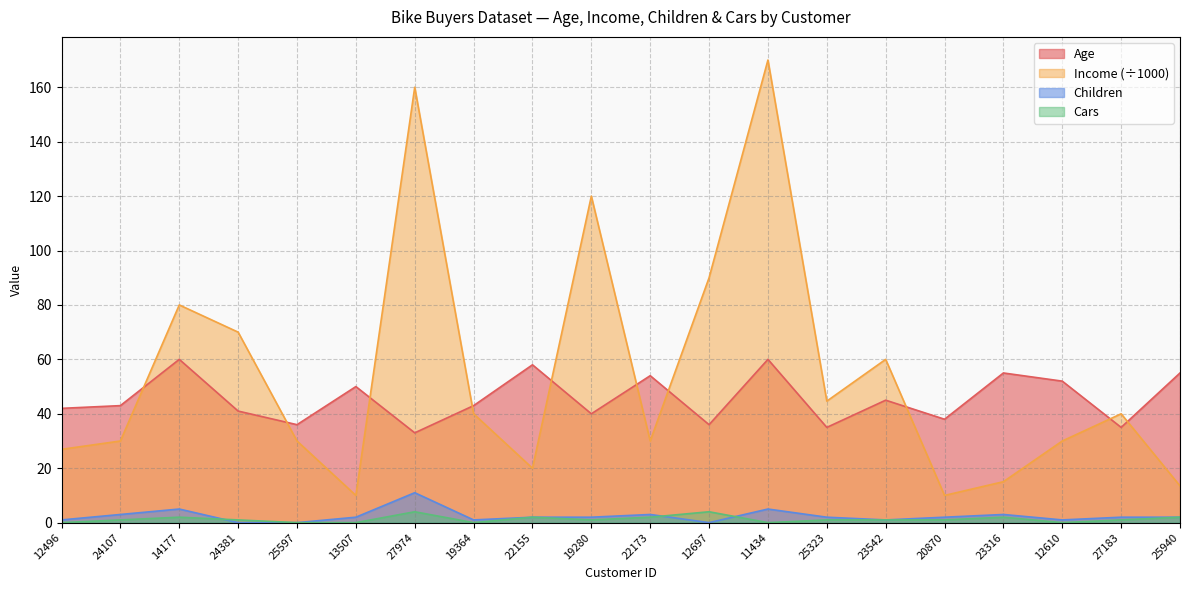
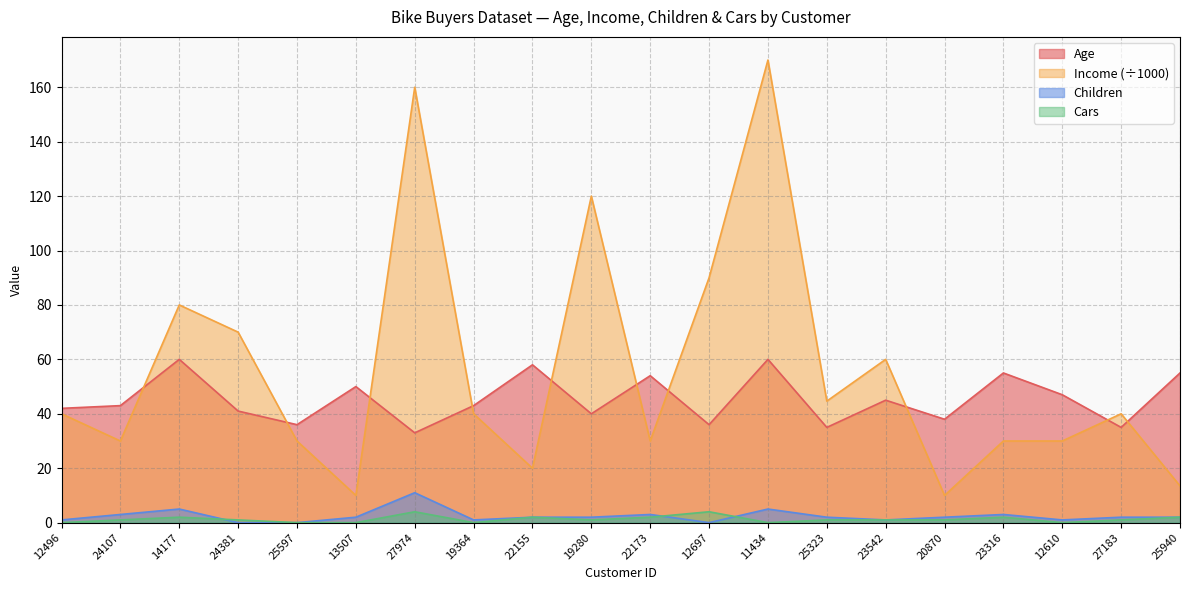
  {
    "Age": {
      "12496": 42,
      "24107": 43,
      "14177": 60,
      "24381": 41,
      "25597": 36,
      "13507": 50,
      "27974": 33,
      "19364": 43,
      "22155": 58,
      "19280": 40,
      "22173": 54,
      "12697": 36,
      "11434": 60,
      "25323": 35,
      "23542": 45,
      "20870": 38,
      "23316": 55,
-     "12610": 52,
+     "12610": 47,
      "27183": 35,
      "25940": 55
    },
    "Income (÷1000)": {
-     "12496": 27,
+     "12496": 40,
      "24107": 30,
      "14177": 80,
      "24381": 70,
      "25597": 30,
      "13507": 10,
      "27974": 160,
      "19364": 40,
      "22155": 20,
      "19280": 120,
      "22173": 30,
      "12697": 90,
      "11434": 170,
      "25323": 45,
      "23542": 60,
      "20870": 10,
-     "23316": 15,
+     "23316": 30,
      "12610": 30,
      "27183": 40,
      "25940": 14
    },
    "Children": {
      "12496": 1,
      "24107": 3,
      "14177": 5,
      "24381": 0,
      "13507": 2,
      "27974": 11,
      "19364": 1,
      "19280": 2,
      "22173": 3,
      "12697": 0,
      "11434": 5,
      "25323": 2,
      "20870": 2,
      "23316": 3,
      "12610": 1,
      "27183": 2
    },
    "Cars": {
      "12496": 0,
      "24107": 1,
      "14177": 2,
      "24381": 1,
      "13507": 0,
      "27974": 4,
      "19364": 0,
      "19280": 1,
      "22173": 2,
      "12697": 4,
      "11434": 0,
      "25323": 1,
      "20870": 1,
      "23316": 2,
      "12610": 0,
      "27183": 1
    }
  }
